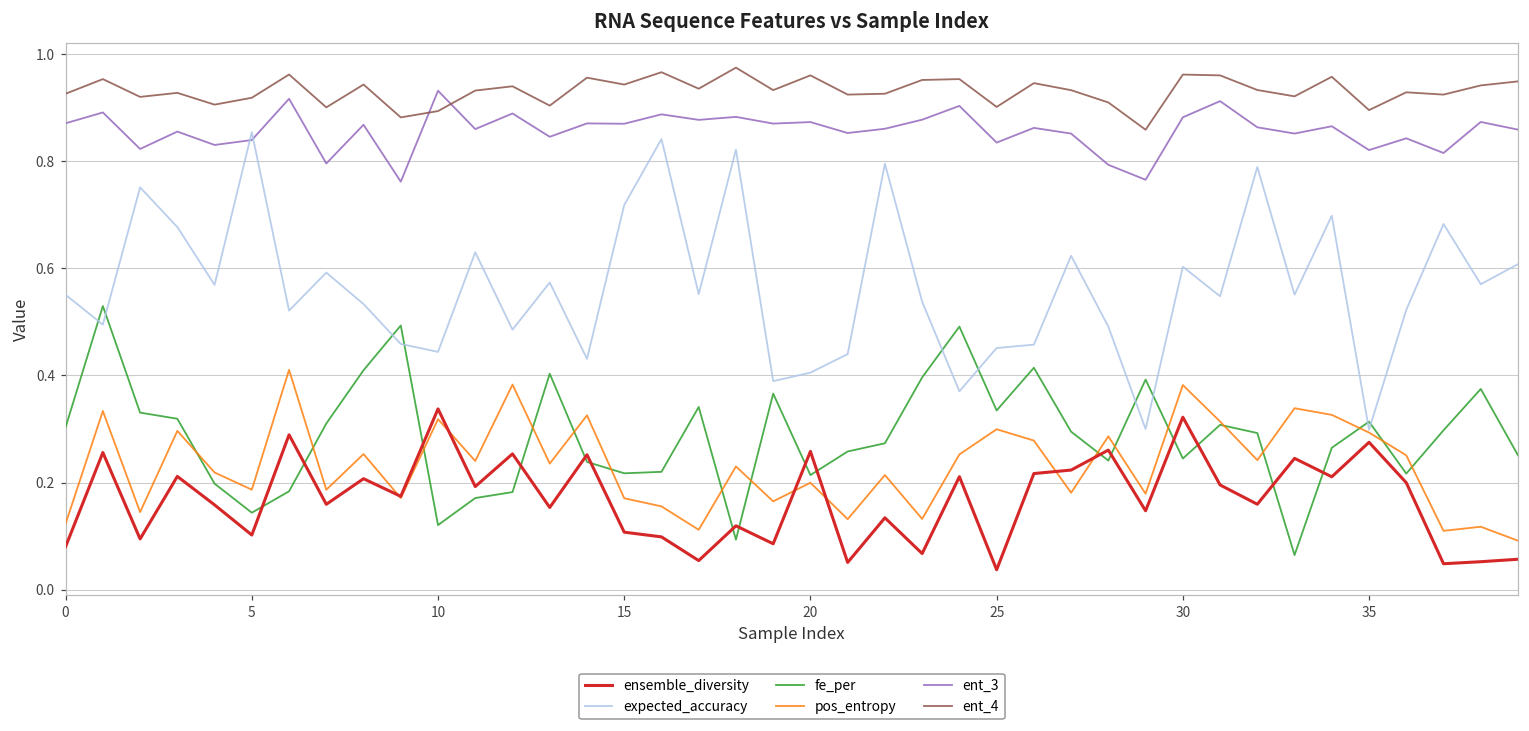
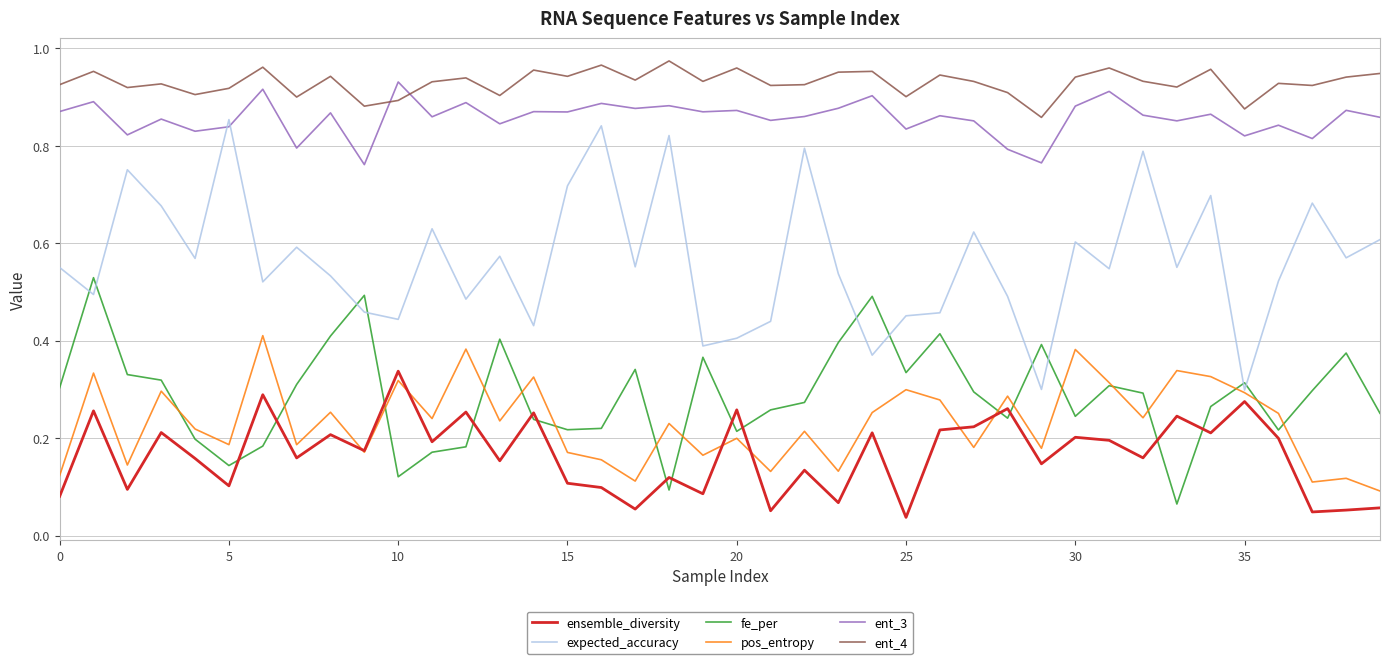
  {
    "ensemble_diversity": {
      "0": 0.08,
      "5": 0.10,
      "10": 0.34,
      "15": 0.11,
      "20": 0.26,
      "25": 0.04,
-     "30": 0.32,
+     "30": 0.20,
      "35": 0.28
    },
    "expected_accuracy": {
      "0": 0.55,
      "5": 0.85,
      "10": 0.44,
      "15": 0.72,
      "20": 0.41,
      "25": 0.45,
      "30": 0.60,
      "35": 0.30
    },
    "fe_per": {
      "0": 0.30,
      "5": 0.14,
      "10": 0.12,
      "15": 0.22,
      "20": 0.21,
      "25": 0.33,
      "30": 0.24,
      "35": 0.31
    },
    "pos_entropy": {
      "0": 0.12,
      "5": 0.19,
      "10": 0.32,
      "15": 0.17,
      "20": 0.20,
      "25": 0.30,
      "30": 0.38,
      "35": 0.29
    },
    "ent_3": {
      "0": 0.87,
      "5": 0.84,
      "10": 0.93,
      "15": 0.87,
      "20": 0.87,
      "25": 0.83,
      "30": 0.88,
      "35": 0.82
    },
    "ent_4": {
      "0": 0.93,
      "5": 0.92,
      "10": 0.89,
      "15": 0.94,
      "20": 0.96,
      "25": 0.90,
-     "30": 0.96,
-     "35": 0.90
+     "30": 0.94,
+     "35": 0.88
    }
  }
